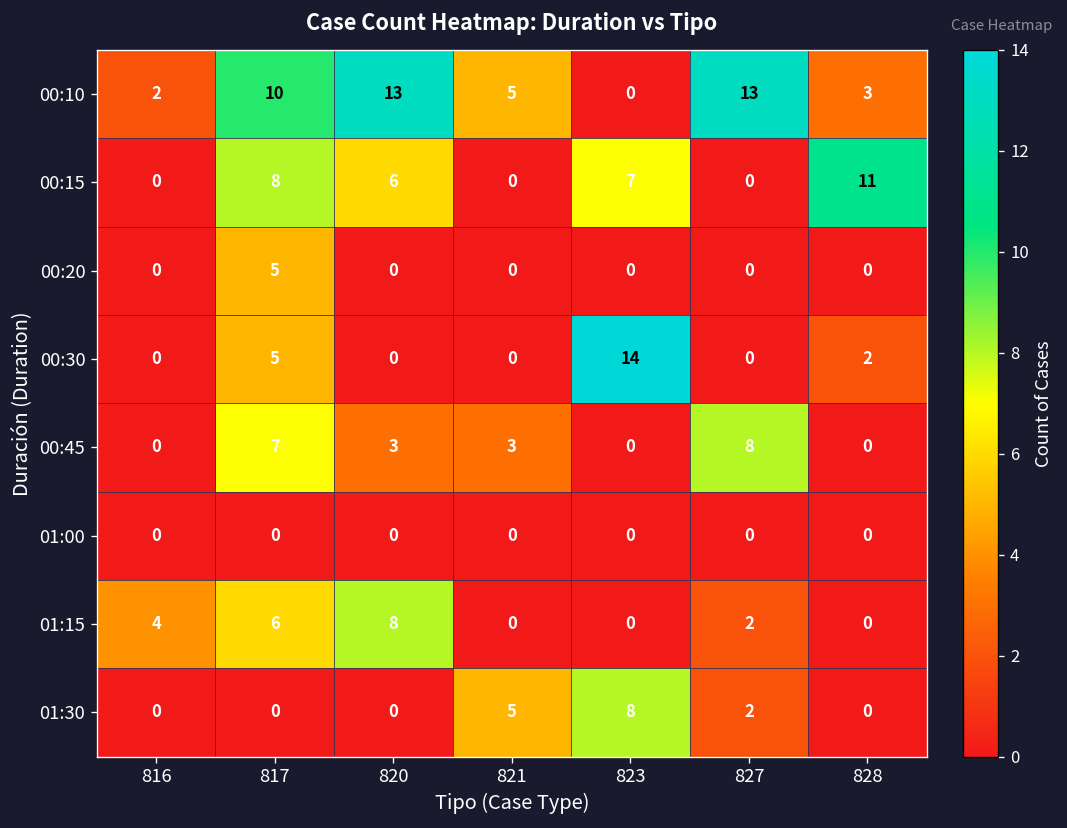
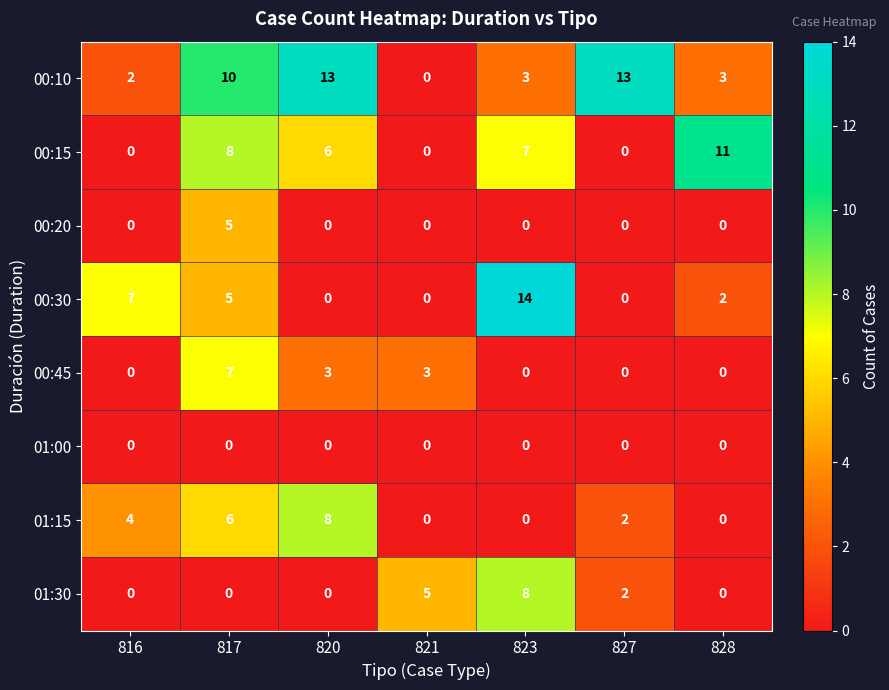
  {
    "00:10": {
      "816": 2,
      "817": 10,
      "820": 13,
-     "821": 5,
-     "823": 0,
+     "821": 0,
+     "823": 3,
      "827": 13,
      "828": 3
    },
    "00:15": {
      "816": 0,
      "817": 8,
      "820": 6,
      "821": 0,
      "823": 7,
      "827": 0,
      "828": 11
    },
    "00:20": {
      "816": 0,
      "817": 5,
      "820": 0,
      "821": 0,
      "823": 0,
      "827": 0,
      "828": 0
    },
    "00:30": {
-     "816": 0,
+     "816": 7,
      "817": 5,
      "820": 0,
      "821": 0,
      "823": 14,
      "827": 0,
      "828": 2
    },
    "00:45": {
      "816": 0,
      "817": 7,
      "820": 3,
      "821": 3,
      "823": 0,
-     "827": 8,
+     "827": 0,
      "828": 0
    },
    "01:00": {
      "816": 0,
      "817": 0,
      "820": 0,
      "821": 0,
      "823": 0,
      "827": 0,
      "828": 0
    },
    "01:15": {
      "816": 4,
      "817": 6,
      "820": 8,
      "821": 0,
      "823": 0,
      "827": 2,
      "828": 0
    },
    "01:30": {
      "816": 0,
      "817": 0,
      "820": 0,
      "821": 5,
      "823": 8,
      "827": 2,
      "828": 0
    }
  }
